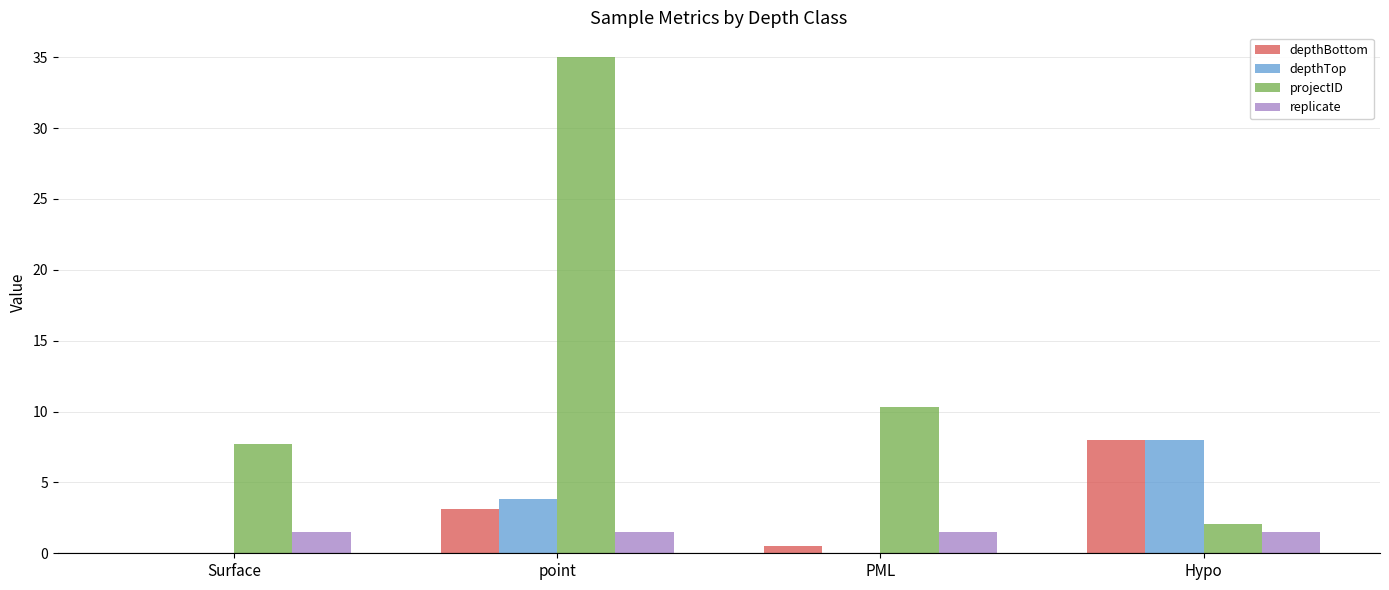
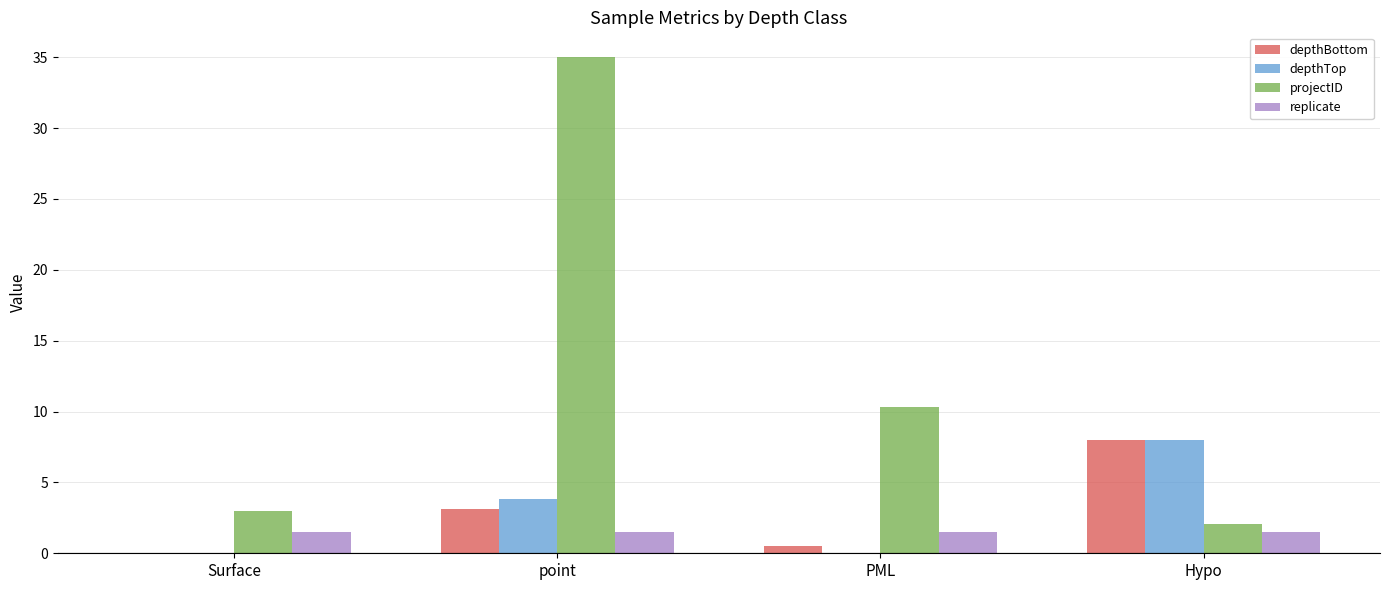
  {
    "depthBottom": {
      "Surface": 0.0,
      "point": 3.1,
      "PML": 0.5,
      "Hypo": 8.0
    },
    "depthTop": {
      "Surface": 0.0,
      "point": 3.8,
      "PML": 0.0,
      "Hypo": 8.0
    },
    "projectID": {
-     "Surface": 7.7,
+     "Surface": 3.0,
      "point": 35.0,
      "PML": 10.3,
      "Hypo": 2.1
    },
    "replicate": {
      "Surface": 1.5,
      "point": 1.5,
      "PML": 1.5,
      "Hypo": 1.5
    }
  }
